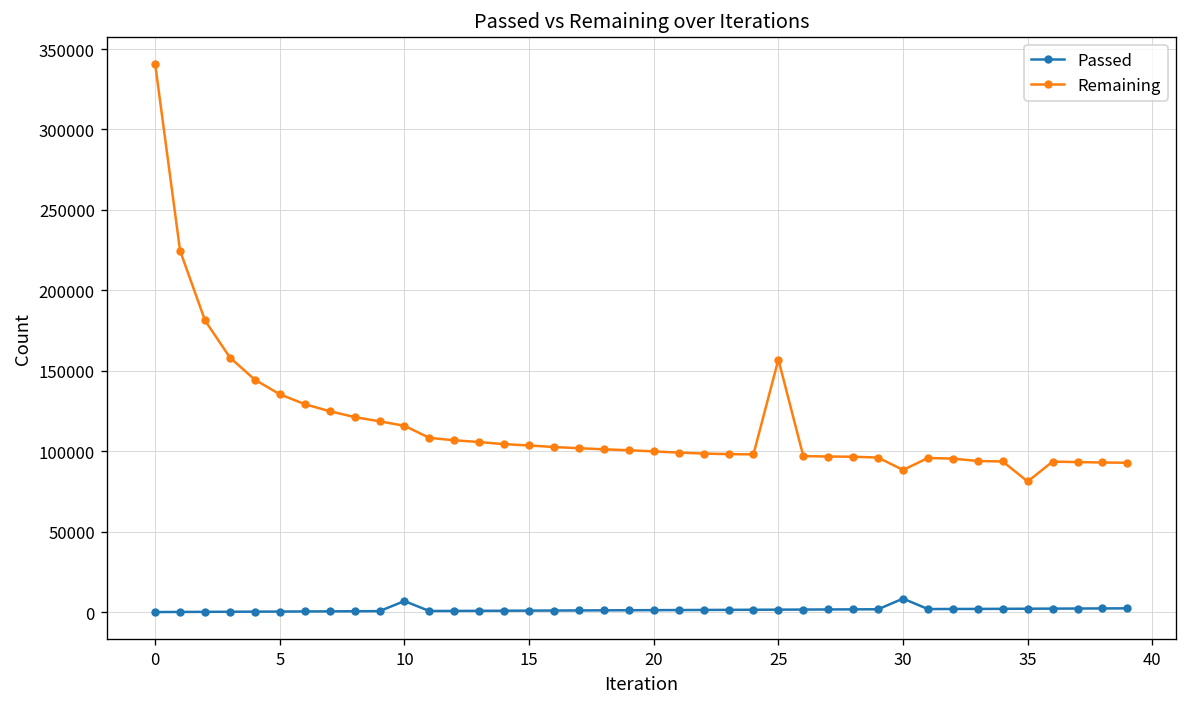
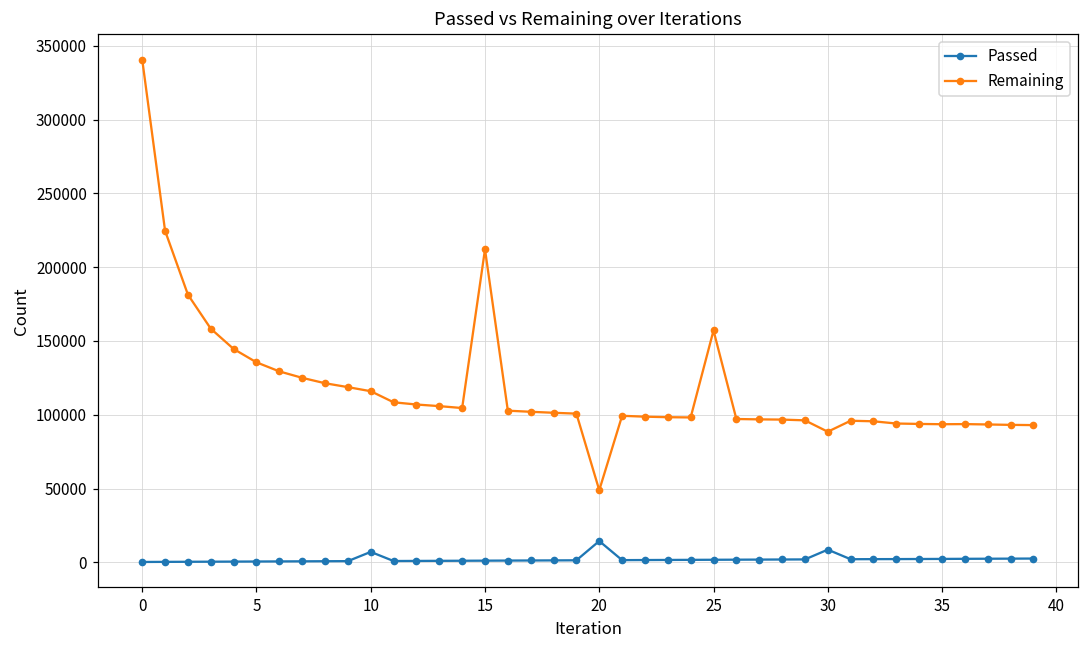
  {
    "Passed": {
      "0": 0,
      "5": 1000,
      "10": 7000,
      "15": 1000,
-     "20": 1000,
+     "20": 14000,
      "25": 2000,
      "30": 9000,
      "35": 2000
    },
    "Remaining": {
      "0": 341000,
      "5": 136000,
      "10": 116000,
-     "15": 104000,
-     "20": 100000,
+     "15": 212000,
+     "20": 49000,
      "25": 157000,
      "30": 88000,
-     "35": 81000
+     "35": 94000
    }
  }
